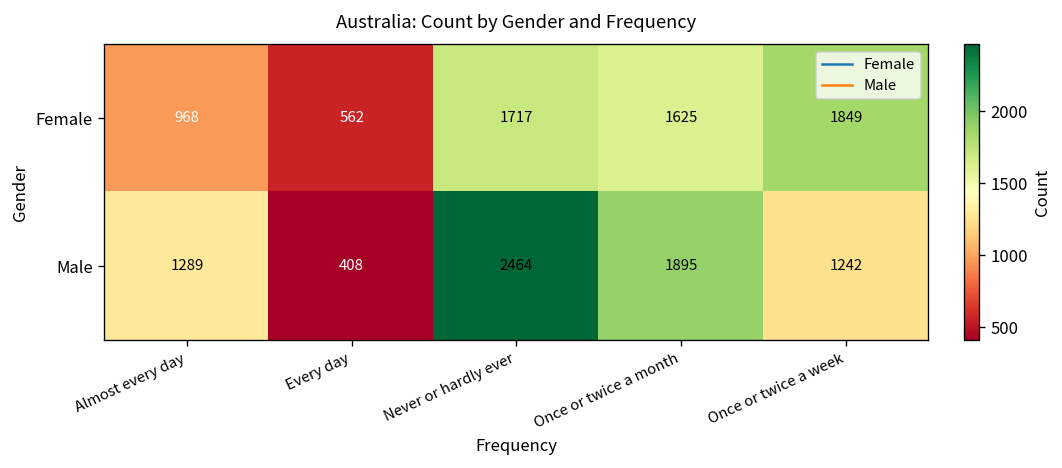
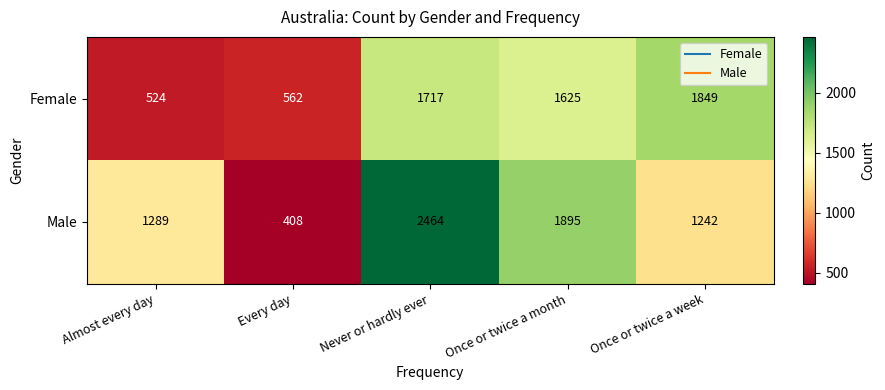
  {
    "Female": {
-     "Almost every day": 968,
+     "Almost every day": 524,
      "Every day": 562,
      "Never or hardly ever": 1717,
      "Once or twice a month": 1625,
      "Once or twice a week": 1849
    },
    "Male": {
      "Almost every day": 1289,
      "Every day": 408,
      "Never or hardly ever": 2464,
      "Once or twice a month": 1895,
      "Once or twice a week": 1242
    }
  }
